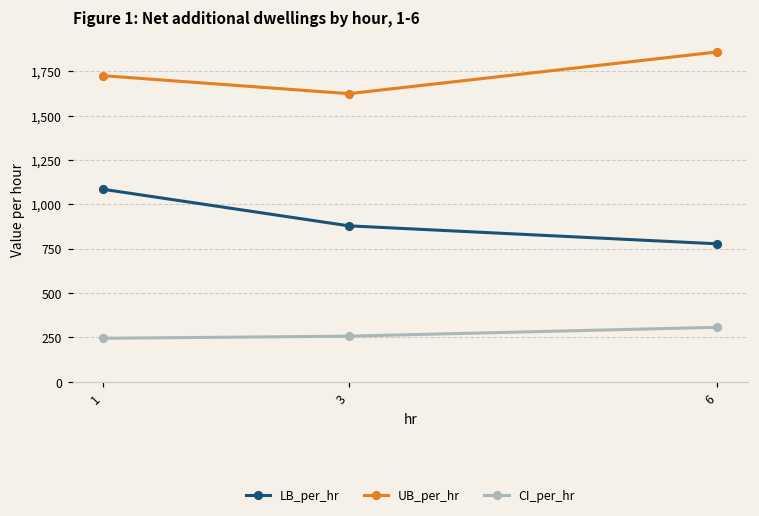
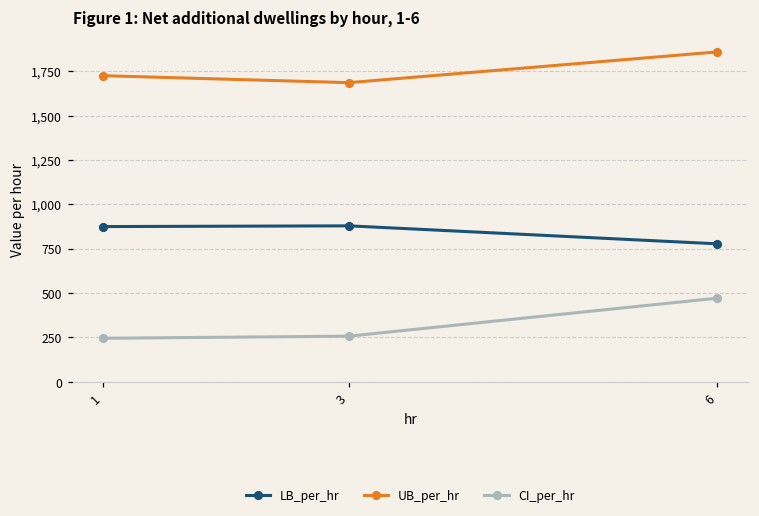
  {
    "LB_per_hr": {
-     "1": "1,080",
+     "1": "870",
      "3": "880",
      "6": "780"
    },
    "UB_per_hr": {
      "1": "1,720",
-     "3": "1,620",
+     "3": "1,690",
      "6": "1,860"
    },
    "CI_per_hr": {
      "1": "240",
      "3": "260",
-     "6": "310"
+     "6": "470"
    }
  }
